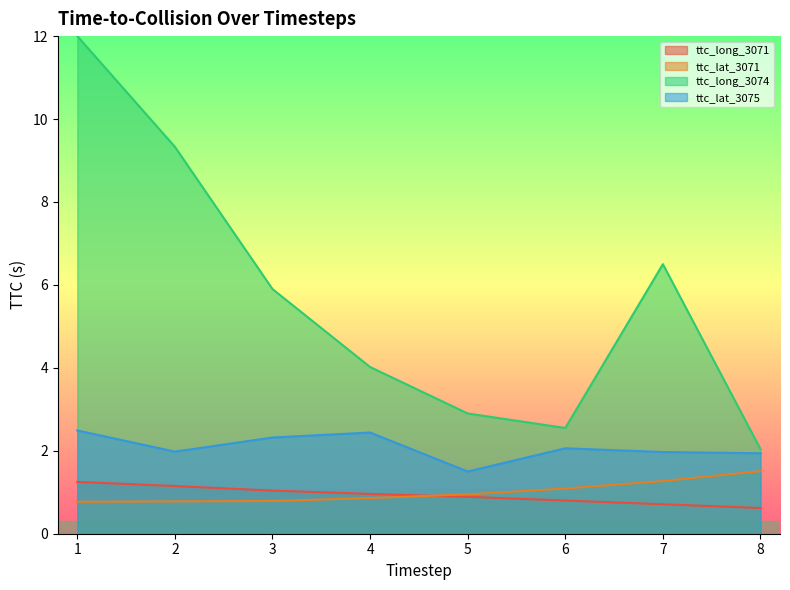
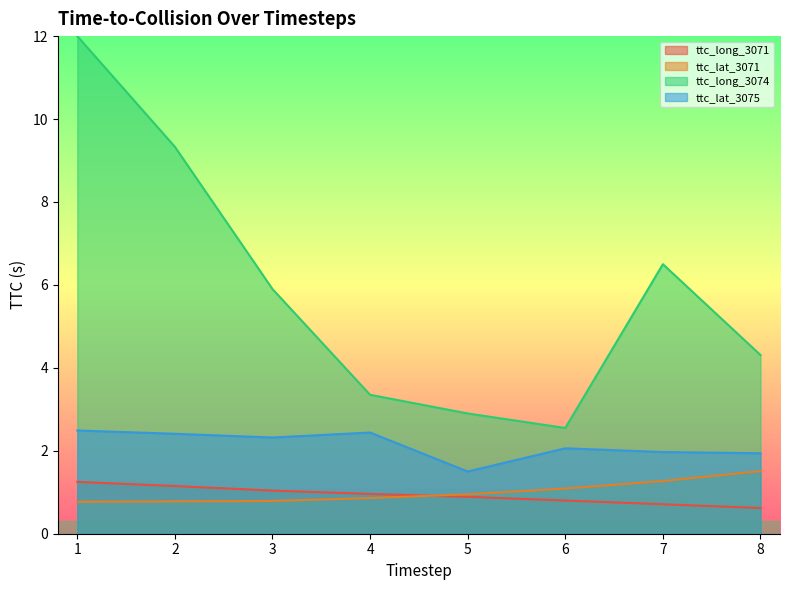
  {
    "ttc_long_3074": {
      "1": 12.0,
      "2": 9.3,
      "3": 5.9,
-     "4": 4.0,
+     "4": 3.4,
      "5": 2.9,
      "6": 2.6,
      "7": 6.5,
-     "8": 2.0
+     "8": 4.3
    },
    "ttc_lat_3075": {
      "1": 2.5,
-     "2": 2.0,
+     "2": 2.4,
      "3": 2.3,
      "4": 2.4,
      "5": 1.5,
      "6": 2.1,
      "7": 2.0,
      "8": 1.9
    }
  }
